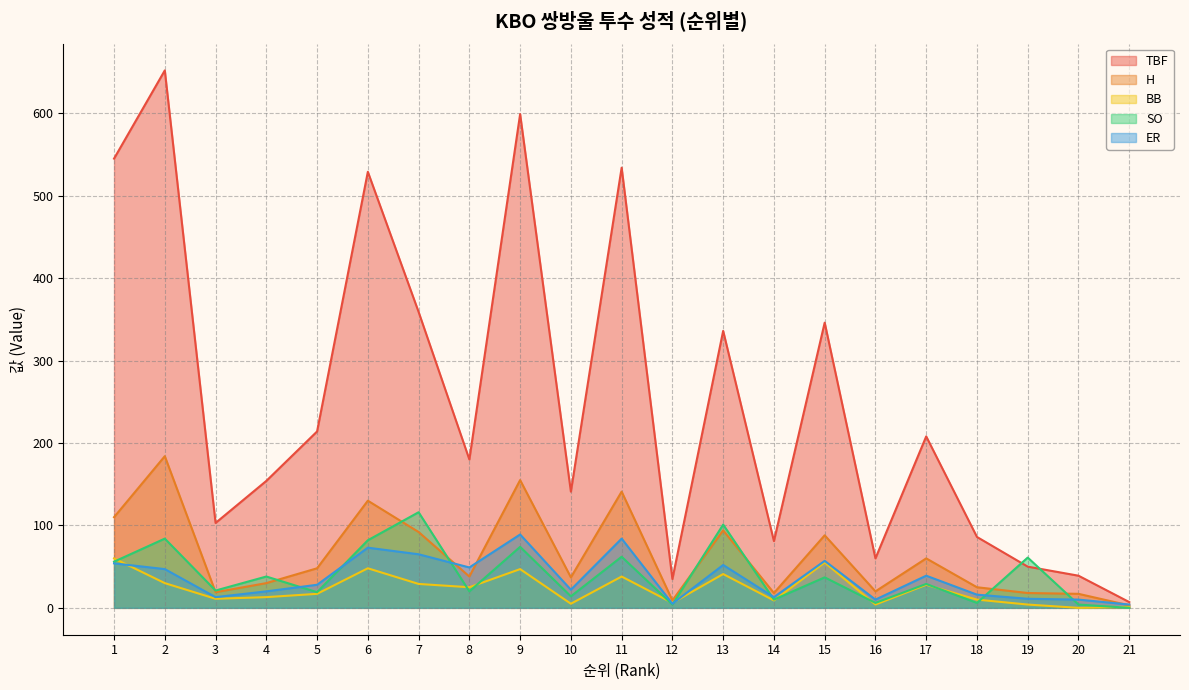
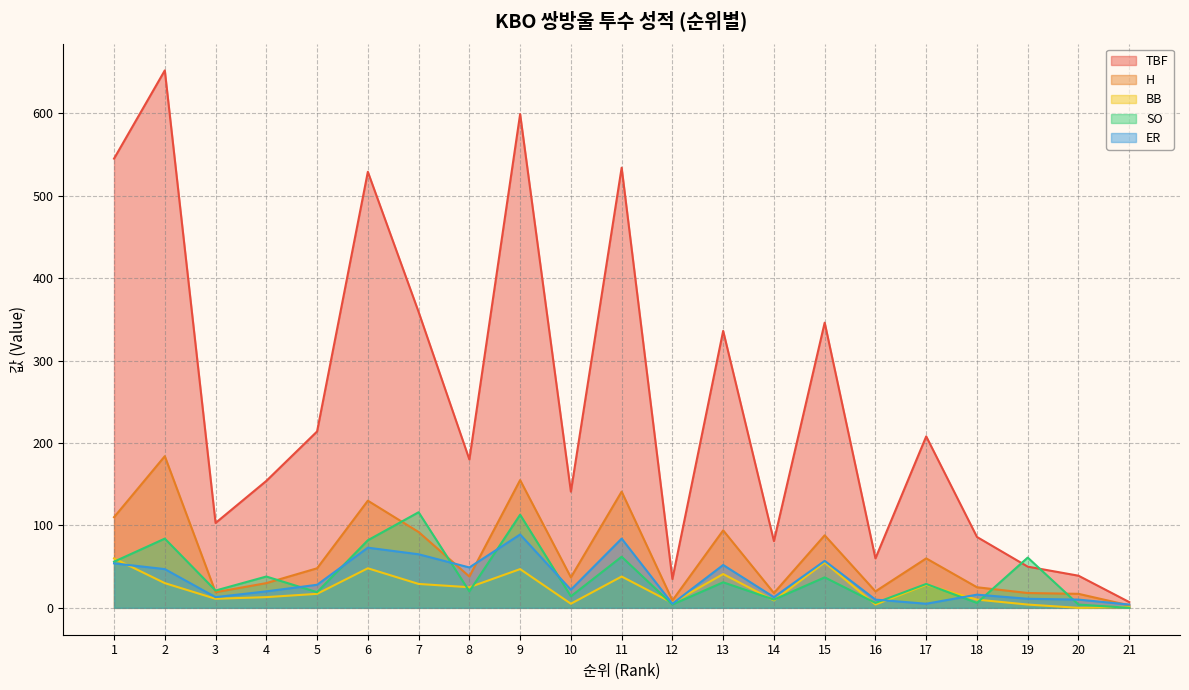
  {
    "SO": {
      "2": 80,
      "4": 40,
      "6": 80,
      "7": 120,
      "8": 20,
-     "9": 70,
+     "9": 110,
      "10": 10,
      "11": 60,
-     "13": 100,
+     "13": 30,
      "15": 40,
      "18": 10,
      "19": 60,
      "20": 0
    },
    "ER": {
      "2": 50,
      "4": 20,
      "5": 30,
      "6": 70,
      "7": 70,
      "8": 50,
      "9": 90,
      "10": 20,
      "11": 80,
      "13": 50,
      "16": 10,
-     "17": 40,
+     "17": 10,
      "18": 20,
      "19": 10,
      "20": 10
    }
  }
